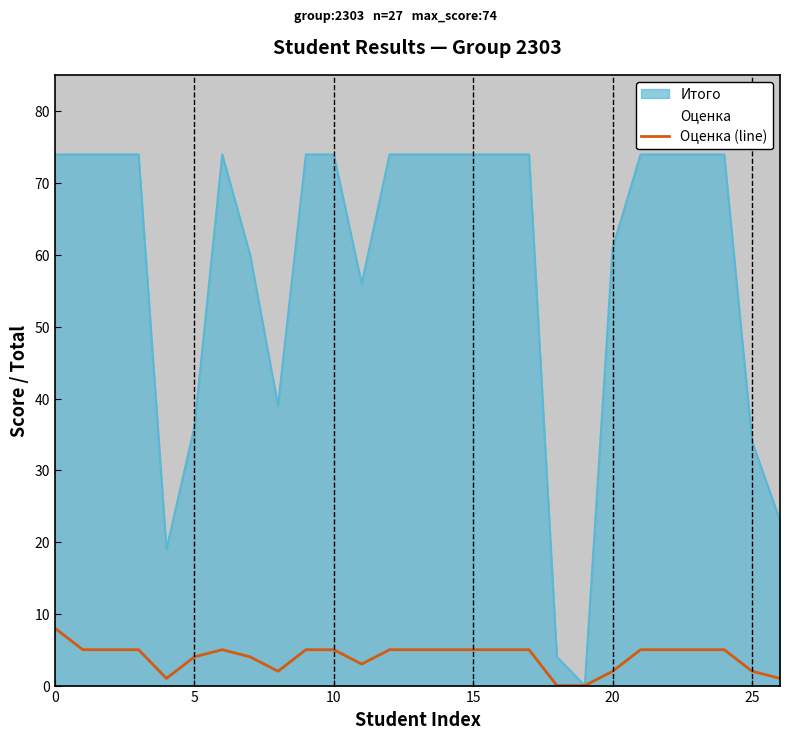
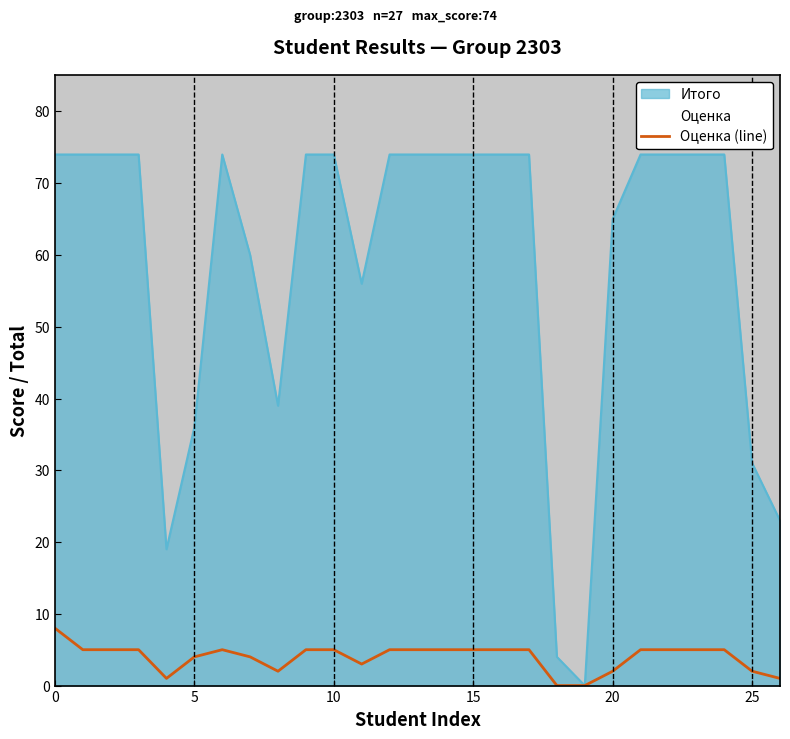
  {
    "Итого": {
      "0": 74,
      "5": 36,
      "10": 74,
      "15": 74,
-     "20": 61,
-     "25": 34
+     "20": 65,
+     "25": 31
    },
    "Оценка": {
      "0": 8,
      "5": 4,
      "10": 5,
      "15": 5,
      "20": 2,
      "25": 2
    }
  }
